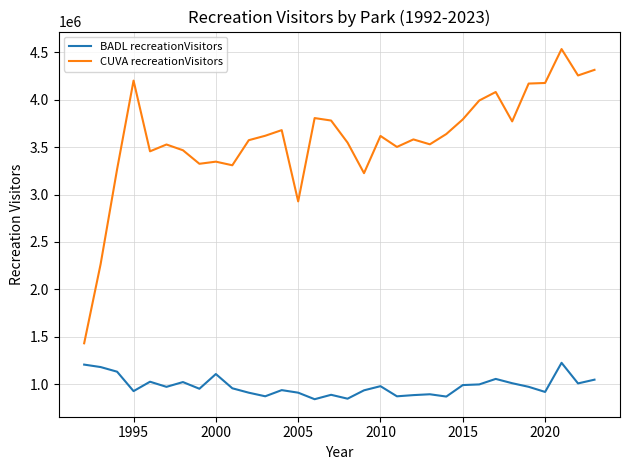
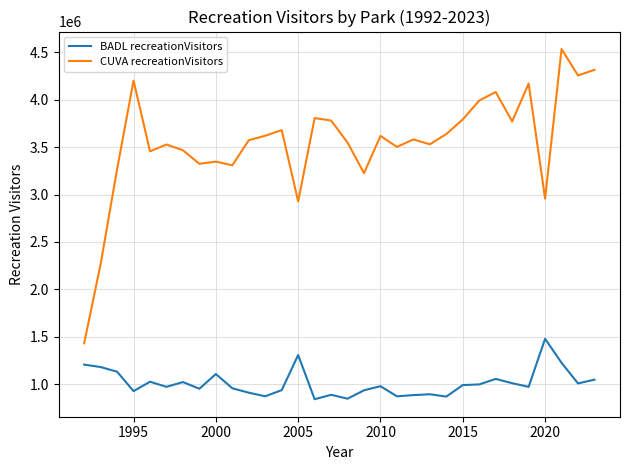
  {
    "BADL recreationVisitors": {
      "1995": 900000,
      "2000": 1100000,
-     "2005": 900000,
+     "2005": 1300000,
      "2010": 1000000,
      "2015": 1000000,
-     "2020": 900000
+     "2020": 1500000
    },
    "CUVA recreationVisitors": {
      "1995": 4200000,
      "2000": 3300000,
      "2005": 2900000,
      "2010": 3600000,
      "2015": 3800000,
-     "2020": 4200000
+     "2020": 3000000
    }
  }
